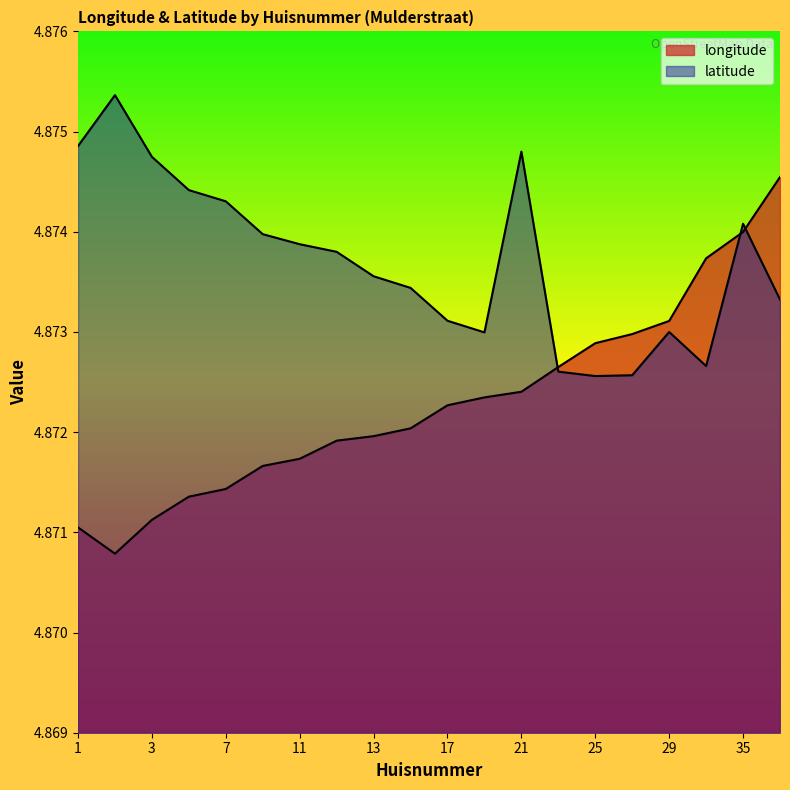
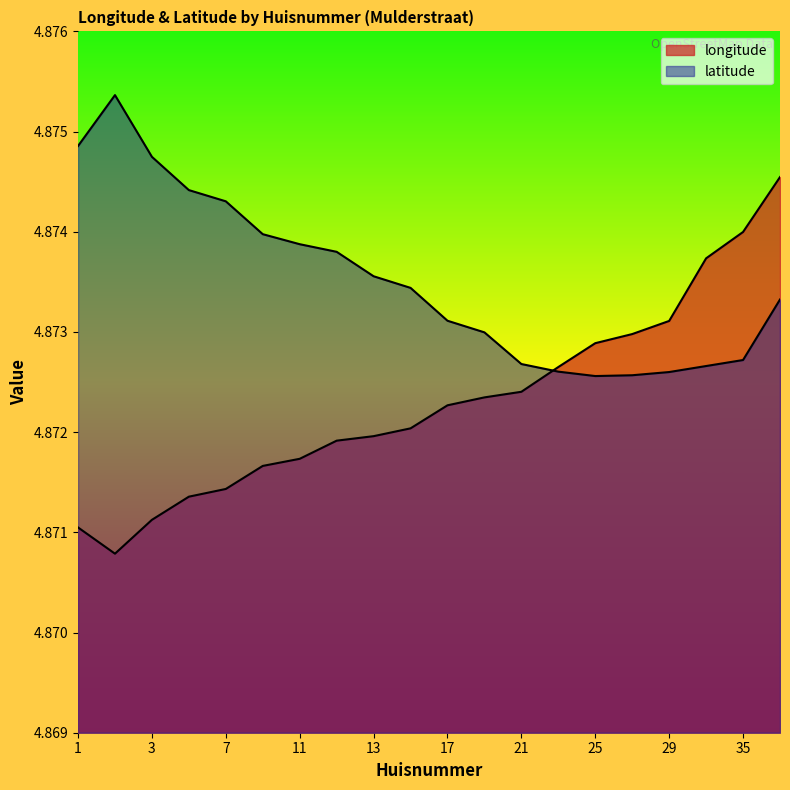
  {
    "longitude": {
      "21": 4.87240,
      "25": 4.87289,
      "29": 4.87311,
      "35": 4.87400
    },
    "latitude": {
-     "21": 4.87480,
+     "21": 4.87268,
      "25": 4.87256,
-     "29": 4.87300,
-     "35": 4.87408
+     "29": 4.87260,
+     "35": 4.87272
    }
  }
